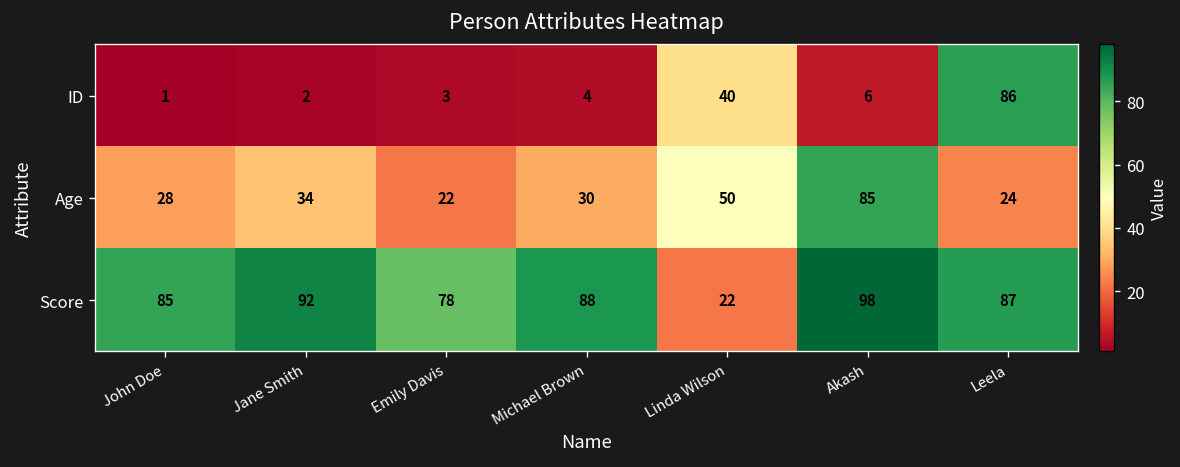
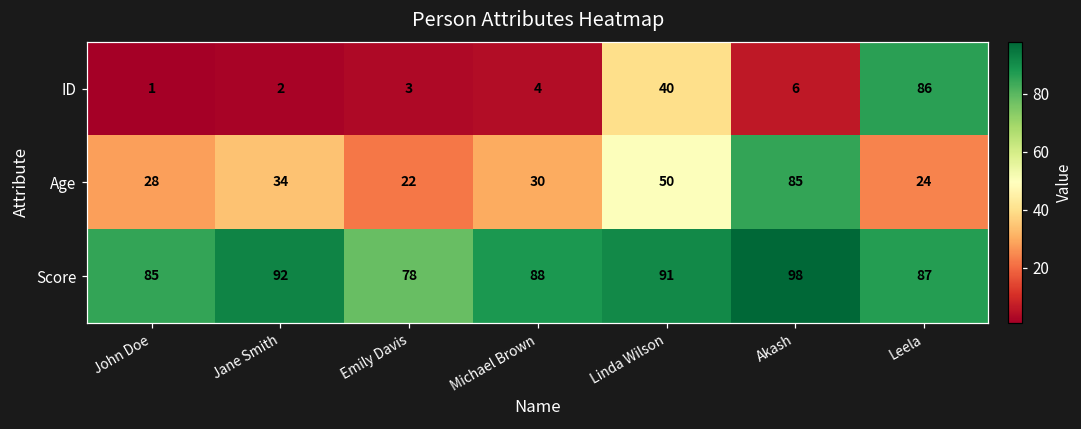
  {
    "ID": {
      "John Doe": 1,
      "Jane Smith": 2,
      "Emily Davis": 3,
      "Michael Brown": 4,
      "Linda Wilson": 40,
      "Akash": 6,
      "Leela": 86
    },
    "Age": {
      "John Doe": 28,
      "Jane Smith": 34,
      "Emily Davis": 22,
      "Michael Brown": 30,
      "Linda Wilson": 50,
      "Akash": 85,
      "Leela": 24
    },
    "Score": {
      "John Doe": 85,
      "Jane Smith": 92,
      "Emily Davis": 78,
      "Michael Brown": 88,
-     "Linda Wilson": 22,
+     "Linda Wilson": 91,
      "Akash": 98,
      "Leela": 87
    }
  }
